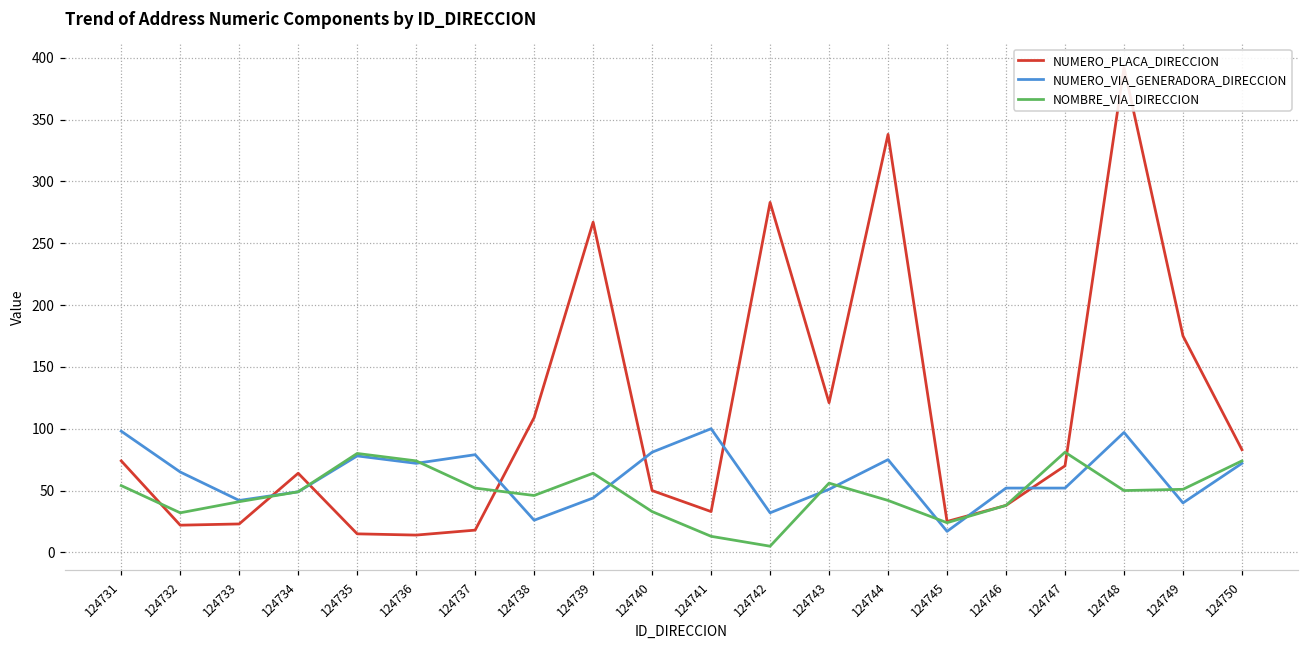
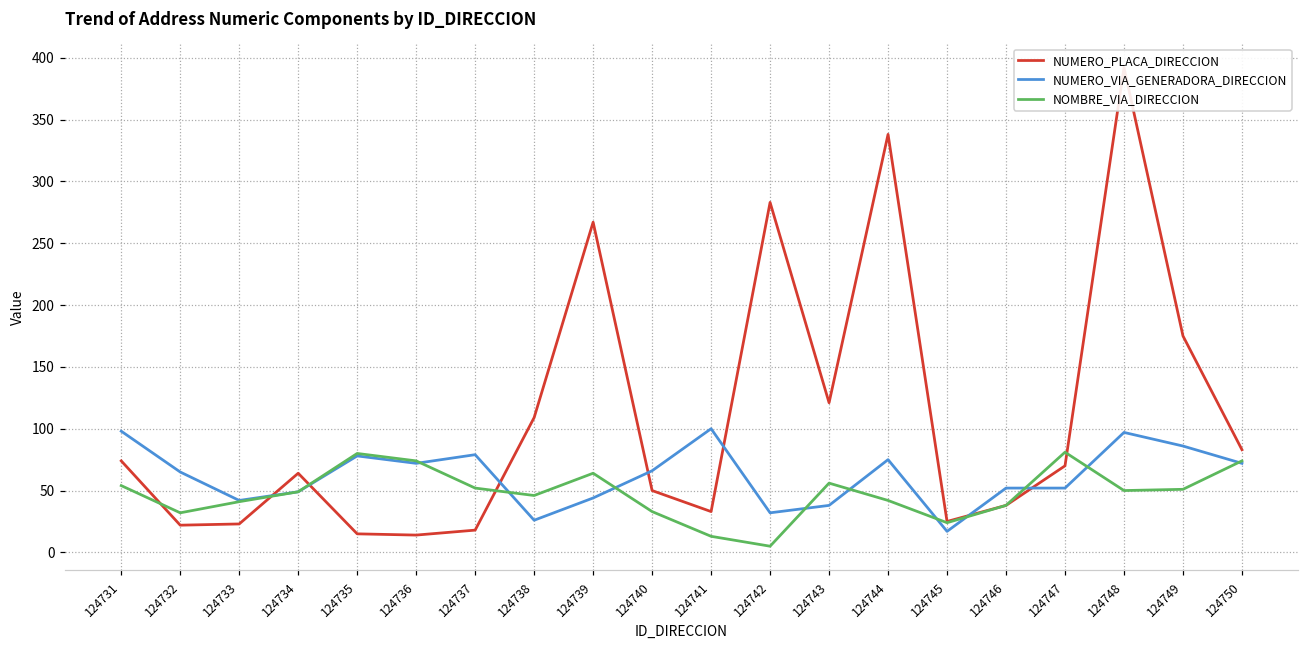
  {
    "NUMERO_PLACA_DIRECCION": {
      "124731": 74,
      "124732": 22,
      "124733": 23,
      "124734": 64,
      "124735": 15,
      "124736": 14,
      "124737": 18,
      "124738": 109,
      "124739": 267,
      "124740": 50,
      "124741": 33,
      "124742": 283,
      "124743": 121,
      "124744": 338,
      "124747": 70,
      "124749": 175,
      "124750": 83
    },
    "NUMERO_VIA_GENERADORA_DIRECCION": {
      "124731": 98,
      "124732": 65,
      "124737": 79,
      "124738": 26,
      "124739": 44,
-     "124740": 81,
+     "124740": 66,
      "124741": 100,
      "124742": 32,
-     "124743": 51,
+     "124743": 38,
      "124744": 75,
      "124745": 17,
      "124746": 52,
      "124747": 52,
      "124748": 97,
-     "124749": 40
+     "124749": 86
    },
    "NOMBRE_VIA_DIRECCION": {
      "124731": 54,
      "124732": 32,
      "124737": 52,
      "124738": 46,
      "124739": 64,
      "124740": 33,
      "124741": 13,
      "124742": 5,
      "124743": 56,
      "124744": 42,
      "124747": 81,
      "124748": 50,
      "124749": 51
    }
  }
